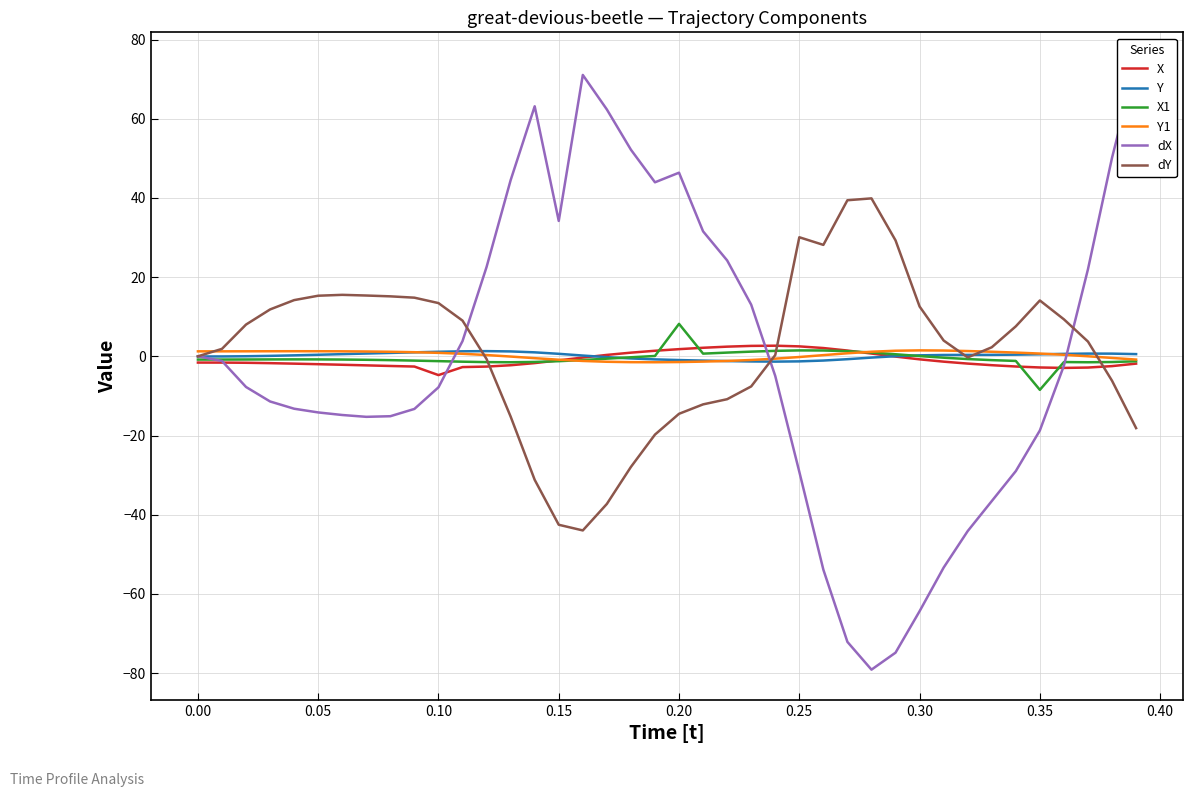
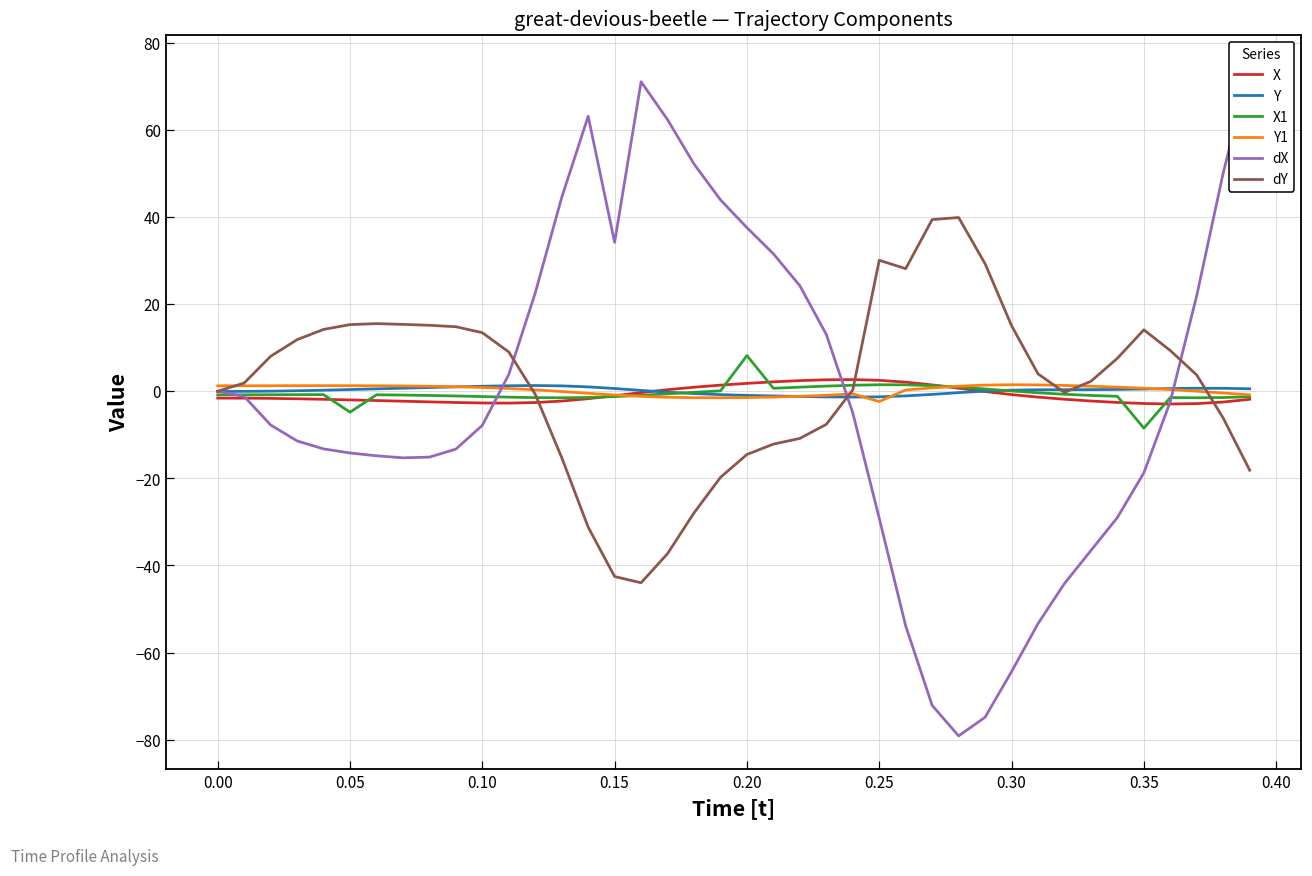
  {
    "X": {
      "0.00": -2,
      "0.05": -2,
-     "0.10": -5,
+     "0.10": -3,
      "0.20": 2,
      "0.25": 3,
      "0.30": -1,
      "0.35": -3
    },
    "Y": {
      "0.05": 0,
      "0.15": 1,
      "0.25": -1
    },
    "X1": {
      "0.00": -1,
-     "0.05": -1,
+     "0.05": -5,
      "0.10": -1,
      "0.20": 8,
      "0.25": 1,
      "0.35": -8
    },
    "Y1": {
      "0.00": 1,
      "0.05": 1,
-     "0.25": 0,
+     "0.25": -2,
      "0.30": 1
    },
    "dX": {
      "0.05": -14,
      "0.10": -8,
      "0.15": 34,
-     "0.20": 46,
+     "0.20": 38,
      "0.25": -29,
      "0.30": -64,
      "0.35": -19
    },
    "dY": {
      "0.05": 15,
      "0.10": 13,
      "0.15": -43,
      "0.20": -15,
      "0.25": 30,
-     "0.30": 13,
+     "0.30": 15,
      "0.35": 14
    }
  }
